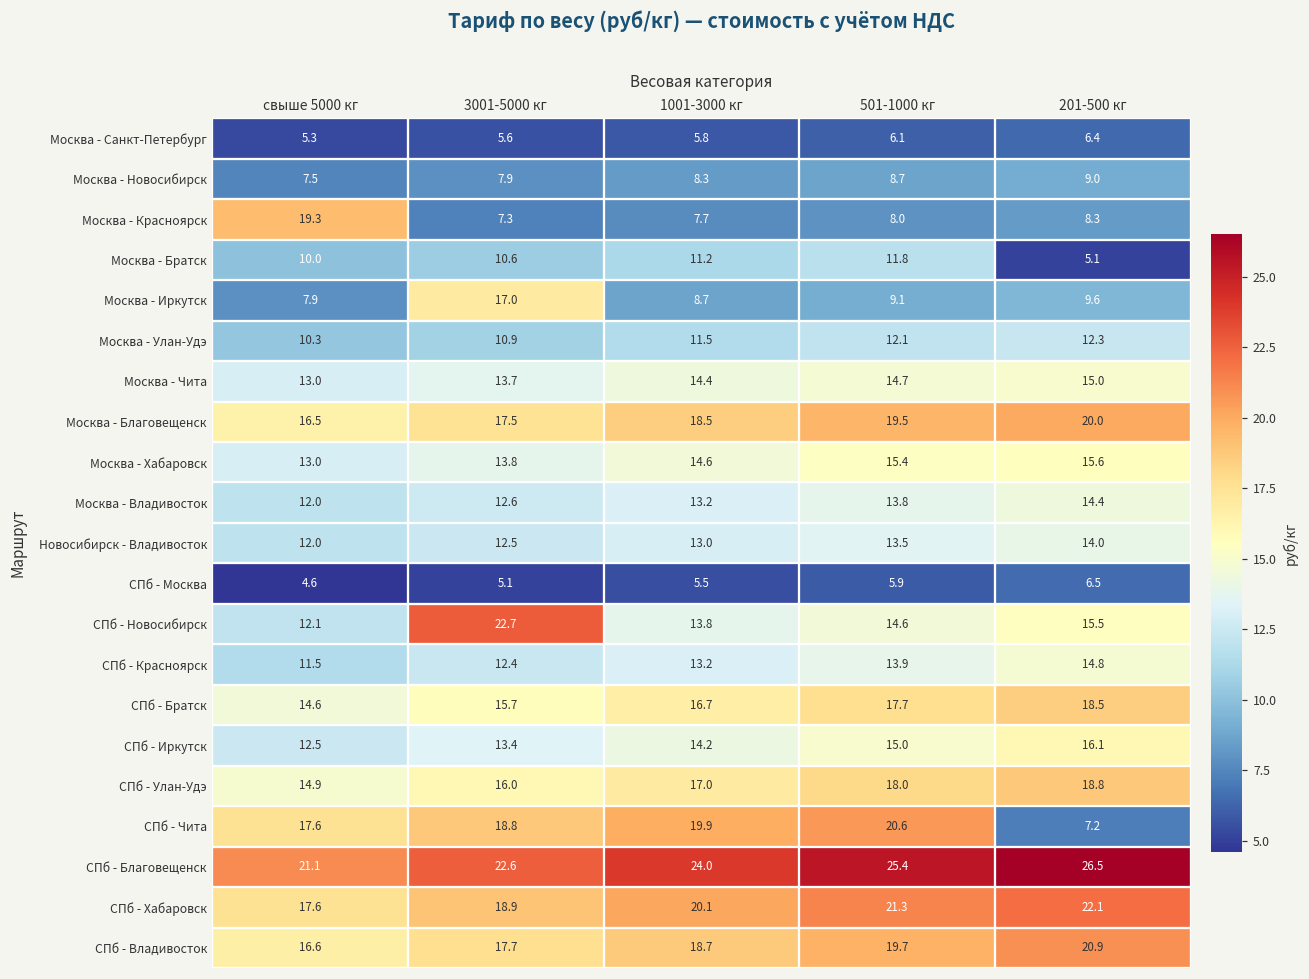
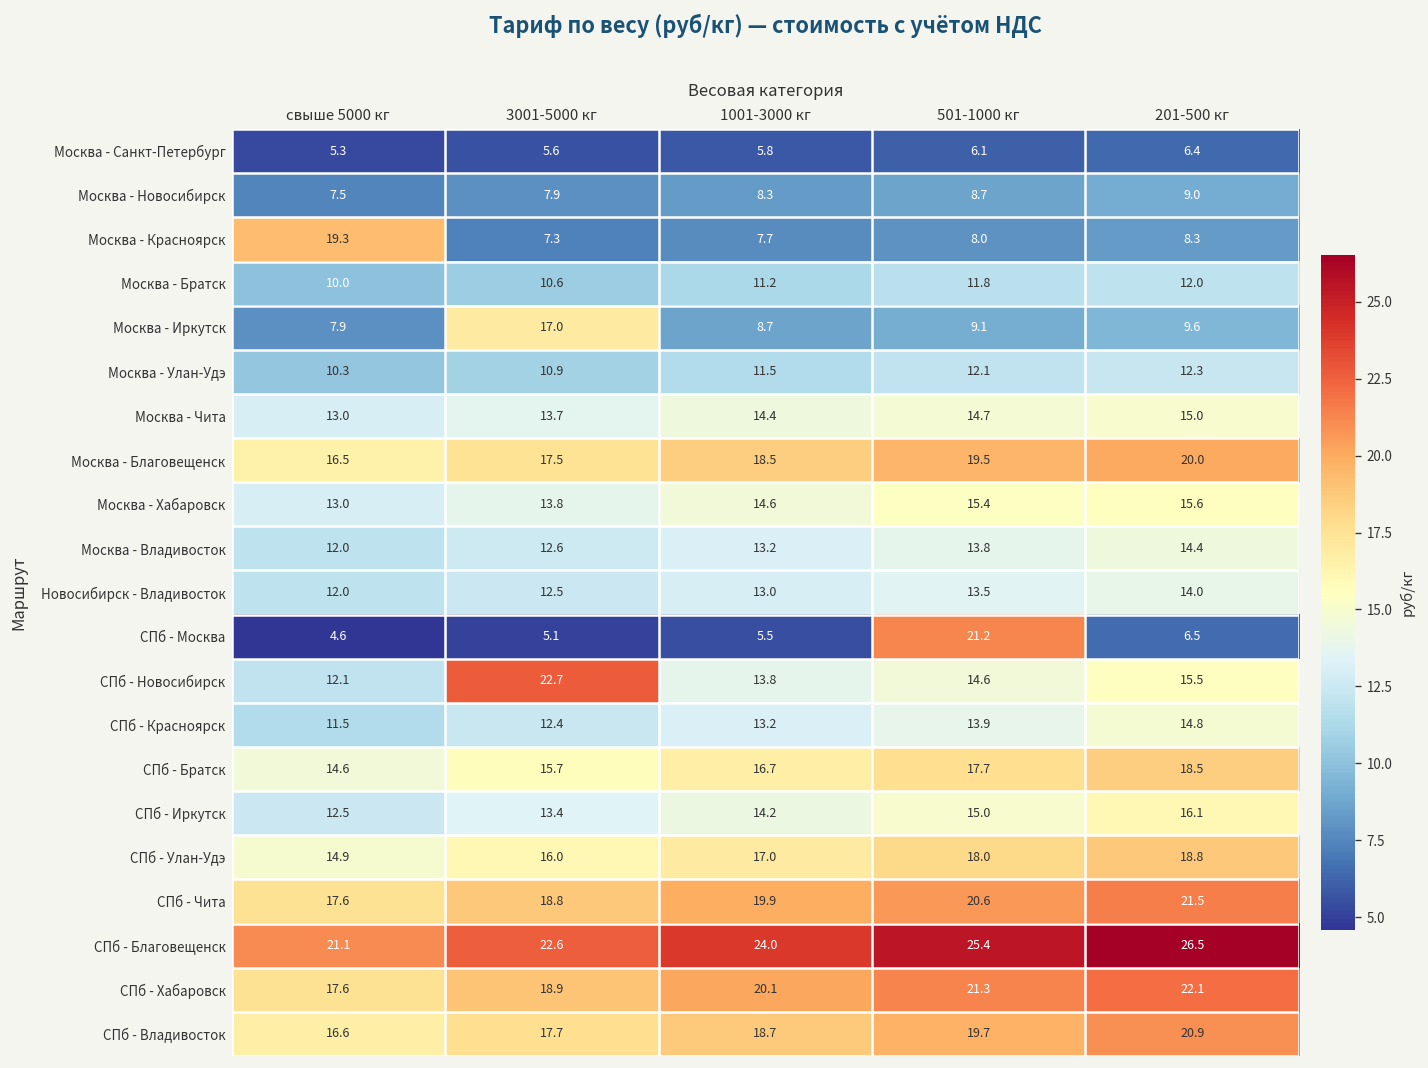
  {
    "Москва - Санкт-Петербург": {
      "свыше 5000 кг": 5.3,
      "3001-5000 кг": 5.6,
      "1001-3000 кг": 5.8,
      "501-1000 кг": 6.1,
      "201-500 кг": 6.4
    },
    "Москва - Новосибирск": {
      "свыше 5000 кг": 7.5,
      "3001-5000 кг": 7.9,
      "1001-3000 кг": 8.3,
      "501-1000 кг": 8.7,
      "201-500 кг": 9.0
    },
    "Москва - Красноярск": {
      "свыше 5000 кг": 19.3,
      "3001-5000 кг": 7.3,
      "1001-3000 кг": 7.7,
      "501-1000 кг": 8.0,
      "201-500 кг": 8.3
    },
    "Москва - Братск": {
      "свыше 5000 кг": 10.0,
      "3001-5000 кг": 10.6,
      "1001-3000 кг": 11.2,
      "501-1000 кг": 11.8,
-     "201-500 кг": 5.1
+     "201-500 кг": 12.0
    },
    "Москва - Иркутск": {
      "свыше 5000 кг": 7.9,
      "3001-5000 кг": 17.0,
      "1001-3000 кг": 8.7,
      "501-1000 кг": 9.1,
      "201-500 кг": 9.6
    },
    "Москва - Улан-Удэ": {
      "свыше 5000 кг": 10.3,
      "3001-5000 кг": 10.9,
      "1001-3000 кг": 11.5,
      "501-1000 кг": 12.1,
      "201-500 кг": 12.3
    },
    "Москва - Чита": {
      "свыше 5000 кг": 13.0,
      "3001-5000 кг": 13.7,
      "1001-3000 кг": 14.4,
      "501-1000 кг": 14.7,
      "201-500 кг": 15.0
    },
    "Москва - Благовещенск": {
      "свыше 5000 кг": 16.5,
      "3001-5000 кг": 17.5,
      "1001-3000 кг": 18.5,
      "501-1000 кг": 19.5,
      "201-500 кг": 20.0
    },
    "Москва - Хабаровск": {
      "свыше 5000 кг": 13.0,
      "3001-5000 кг": 13.8,
      "1001-3000 кг": 14.6,
      "501-1000 кг": 15.4,
      "201-500 кг": 15.6
    },
    "Москва - Владивосток": {
      "свыше 5000 кг": 12.0,
      "3001-5000 кг": 12.6,
      "1001-3000 кг": 13.2,
      "501-1000 кг": 13.8,
      "201-500 кг": 14.4
    },
    "Новосибирск - Владивосток": {
      "свыше 5000 кг": 12.0,
      "3001-5000 кг": 12.5,
      "1001-3000 кг": 13.0,
      "501-1000 кг": 13.5,
      "201-500 кг": 14.0
    },
    "СПб - Москва": {
      "свыше 5000 кг": 4.6,
      "3001-5000 кг": 5.1,
      "1001-3000 кг": 5.5,
-     "501-1000 кг": 5.9,
+     "501-1000 кг": 21.2,
      "201-500 кг": 6.5
    },
    "СПб - Новосибирск": {
      "свыше 5000 кг": 12.1,
      "3001-5000 кг": 22.7,
      "1001-3000 кг": 13.8,
      "501-1000 кг": 14.6,
      "201-500 кг": 15.5
    },
    "СПб - Красноярск": {
      "свыше 5000 кг": 11.5,
      "3001-5000 кг": 12.4,
      "1001-3000 кг": 13.2,
      "501-1000 кг": 13.9,
      "201-500 кг": 14.8
    },
    "СПб - Братск": {
      "свыше 5000 кг": 14.6,
      "3001-5000 кг": 15.7,
      "1001-3000 кг": 16.7,
      "501-1000 кг": 17.7,
      "201-500 кг": 18.5
    },
    "СПб - Иркутск": {
      "свыше 5000 кг": 12.5,
      "3001-5000 кг": 13.4,
      "1001-3000 кг": 14.2,
      "501-1000 кг": 15.0,
      "201-500 кг": 16.1
    },
    "СПб - Улан-Удэ": {
      "свыше 5000 кг": 14.9,
      "3001-5000 кг": 16.0,
      "1001-3000 кг": 17.0,
      "501-1000 кг": 18.0,
      "201-500 кг": 18.8
    },
    "СПб - Чита": {
      "свыше 5000 кг": 17.6,
      "3001-5000 кг": 18.8,
      "1001-3000 кг": 19.9,
      "501-1000 кг": 20.6,
-     "201-500 кг": 7.2
+     "201-500 кг": 21.5
    },
    "СПб - Благовещенск": {
      "свыше 5000 кг": 21.1,
      "3001-5000 кг": 22.6,
      "1001-3000 кг": 24.0,
      "501-1000 кг": 25.4,
      "201-500 кг": 26.5
    },
    "СПб - Хабаровск": {
      "свыше 5000 кг": 17.6,
      "3001-5000 кг": 18.9,
      "1001-3000 кг": 20.1,
      "501-1000 кг": 21.3,
      "201-500 кг": 22.1
    },
    "СПб - Владивосток": {
      "свыше 5000 кг": 16.6,
      "3001-5000 кг": 17.7,
      "1001-3000 кг": 18.7,
      "501-1000 кг": 19.7,
      "201-500 кг": 20.9
    }
  }
